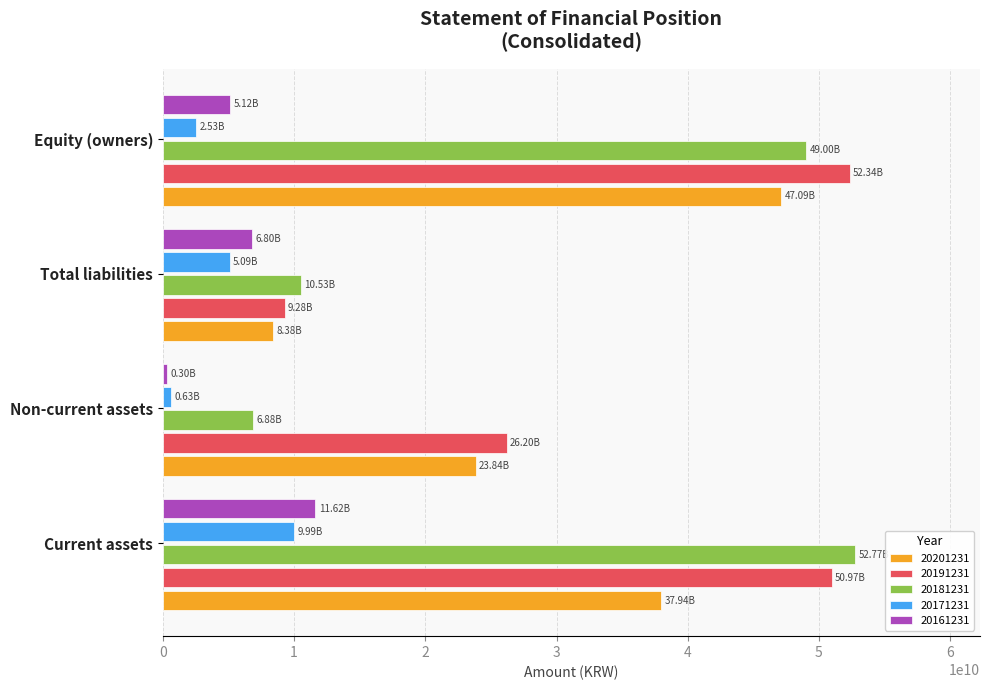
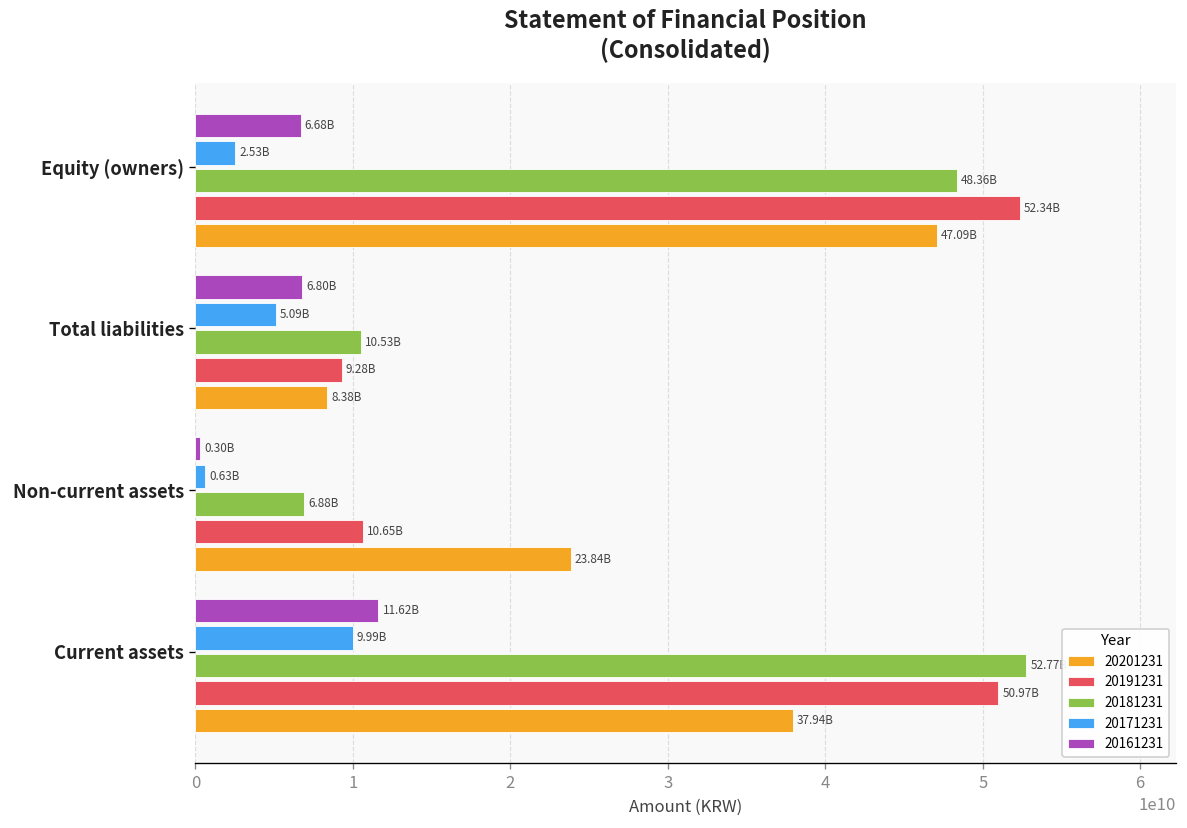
  {
    "20201231": {
      "Equity (owners)": "47.09B",
      "Total liabilities": "8.38B",
      "Non-current assets": "23.84B",
      "Current assets": "37.94B"
    },
    "20191231": {
      "Equity (owners)": "52.34B",
      "Total liabilities": "9.28B",
-     "Non-current assets": "26.20B",
+     "Non-current assets": "10.65B",
      "Current assets": "50.97B"
    },
    "20181231": {
-     "Equity (owners)": "49.00B",
+     "Equity (owners)": "48.36B",
      "Total liabilities": "10.53B",
      "Non-current assets": "6.88B"
    },
    "20171231": {
      "Equity (owners)": "2.53B",
      "Total liabilities": "5.09B",
      "Non-current assets": "0.63B",
      "Current assets": "9.99B"
    },
    "20161231": {
-     "Equity (owners)": "5.12B",
+     "Equity (owners)": "6.68B",
      "Total liabilities": "6.80B",
      "Non-current assets": "0.30B",
      "Current assets": "11.62B"
    }
  }
